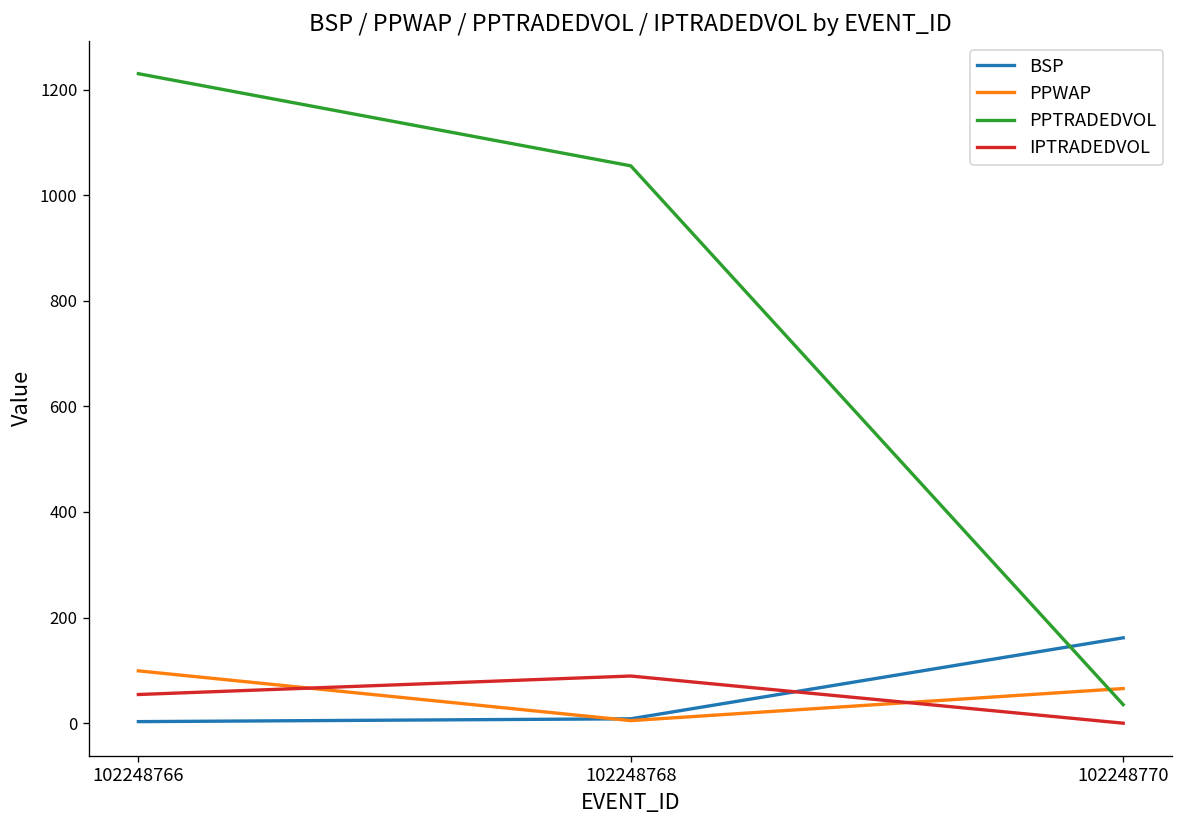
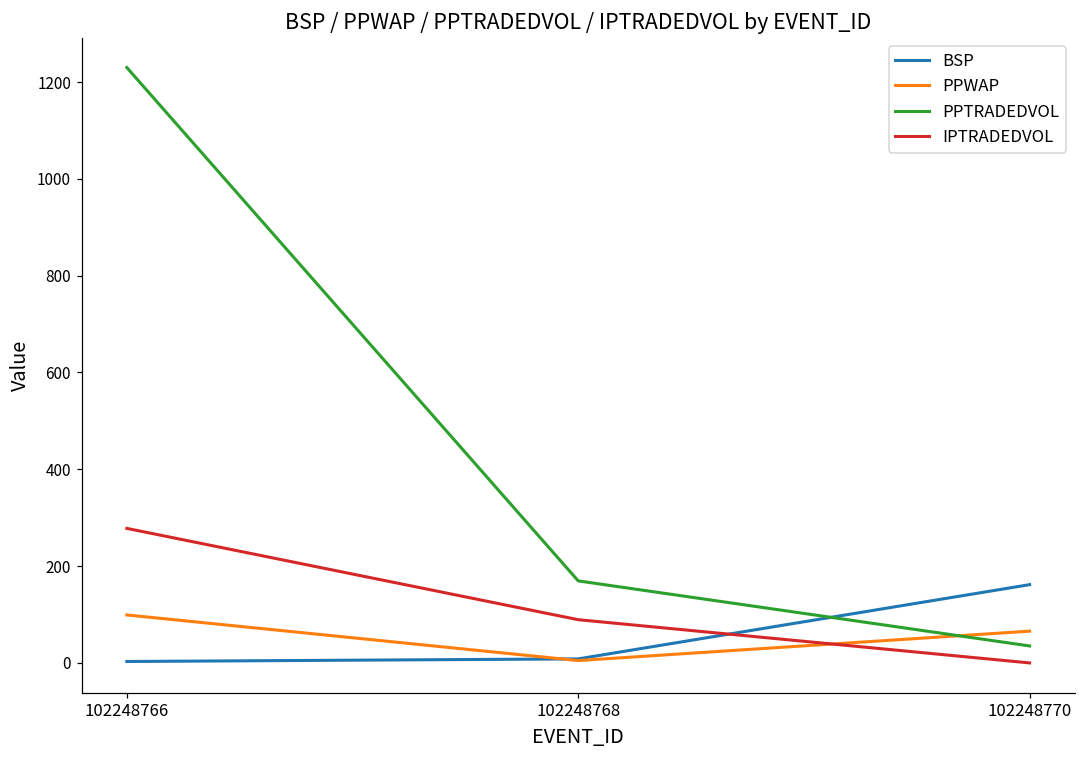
  {
    "BSP": {
      "102248766": 0,
      "102248770": 160
    },
    "PPWAP": {
      "102248766": 100,
      "102248770": 70
    },
    "PPTRADEDVOL": {
      "102248766": 1230,
-     "102248768": 1060,
+     "102248768": 170,
      "102248770": 40
    },
    "IPTRADEDVOL": {
-     "102248766": 50,
+     "102248766": 280,
      "102248768": 90,
      "102248770": 0
    }
  }
